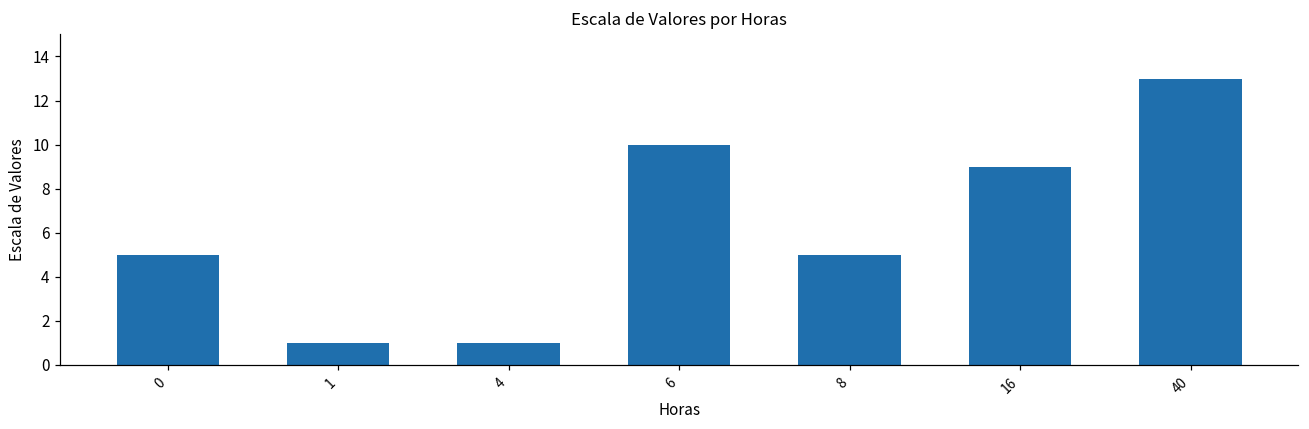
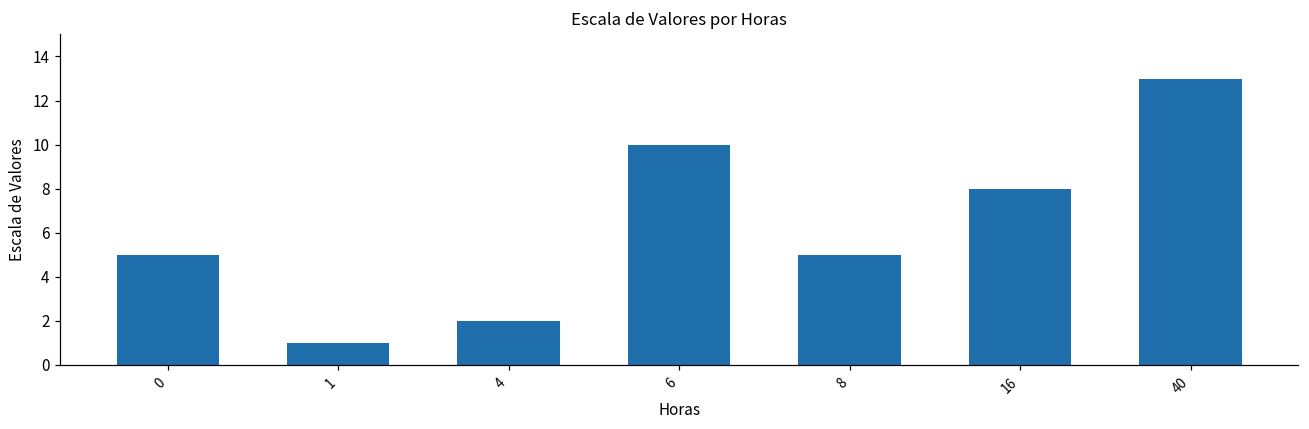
  {
    "0": 5,
    "1": 1,
-   "4": 1,
+   "4": 2,
    "6": 10,
    "8": 5,
-   "16": 9,
+   "16": 8,
    "40": 13
  }
